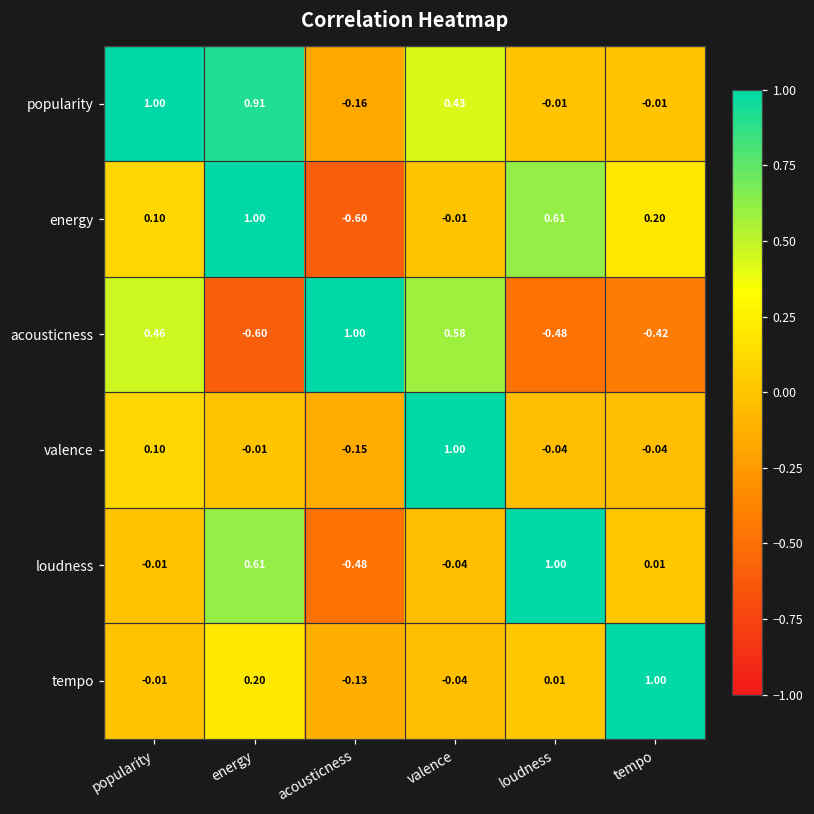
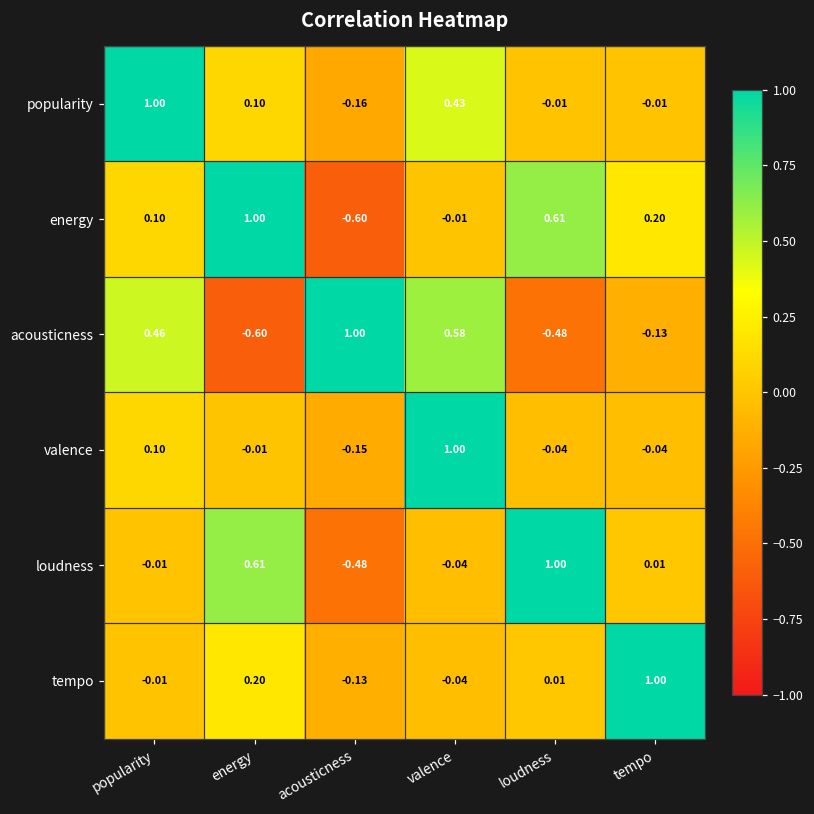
  {
    "popularity": {
      "popularity": 1.00,
-     "energy": 0.91,
+     "energy": 0.10,
      "acousticness": -0.16,
      "valence": 0.43,
      "loudness": -0.01,
      "tempo": -0.01
    },
    "energy": {
      "popularity": 0.10,
      "energy": 1.00,
      "acousticness": -0.60,
      "valence": -0.01,
      "loudness": 0.61,
      "tempo": 0.20
    },
    "acousticness": {
      "popularity": 0.46,
      "energy": -0.60,
      "acousticness": 1.00,
      "valence": 0.58,
      "loudness": -0.48,
-     "tempo": -0.42
+     "tempo": -0.13
    },
    "valence": {
      "popularity": 0.10,
      "energy": -0.01,
      "acousticness": -0.15,
      "valence": 1.00,
      "loudness": -0.04,
      "tempo": -0.04
    },
    "loudness": {
      "popularity": -0.01,
      "energy": 0.61,
      "acousticness": -0.48,
      "valence": -0.04,
      "loudness": 1.00,
      "tempo": 0.01
    },
    "tempo": {
      "popularity": -0.01,
      "energy": 0.20,
      "acousticness": -0.13,
      "valence": -0.04,
      "loudness": 0.01,
      "tempo": 1.00
    }
  }
